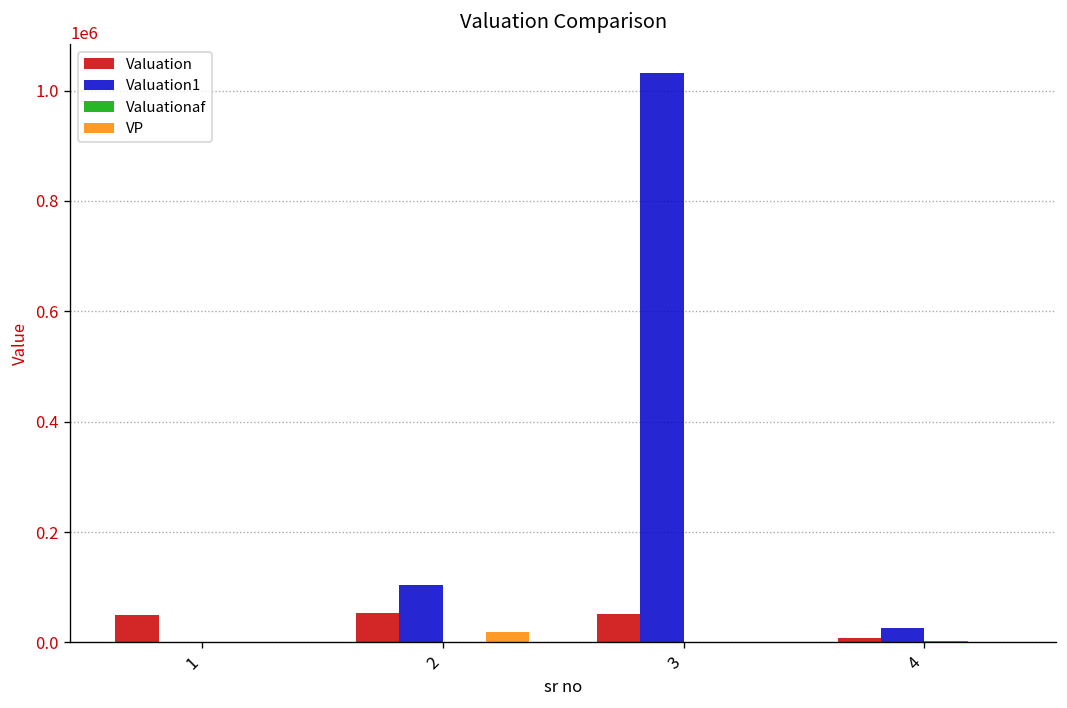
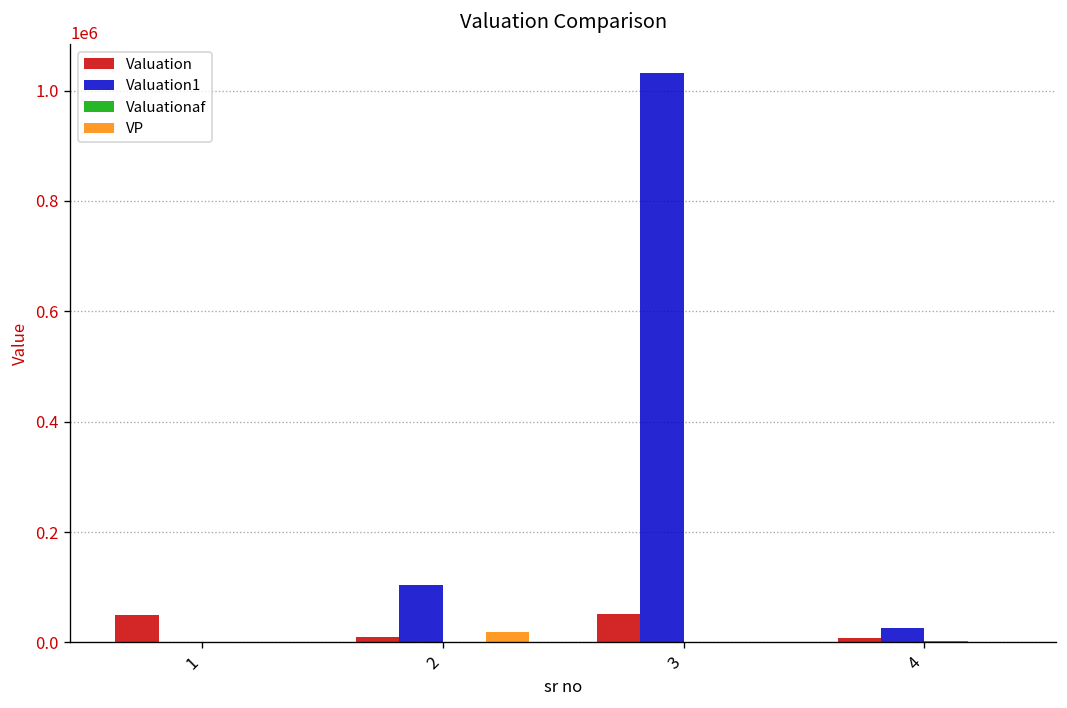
  {
    "Valuation": {
      "1": 50000,
-     "2": 50000,
+     "2": 10000,
      "3": 50000,
      "4": 10000
    },
    "Valuation1": {
      "2": 100000,
      "3": 1030000,
      "4": 30000
    },
    "VP": {
      "2": 20000
    }
  }
